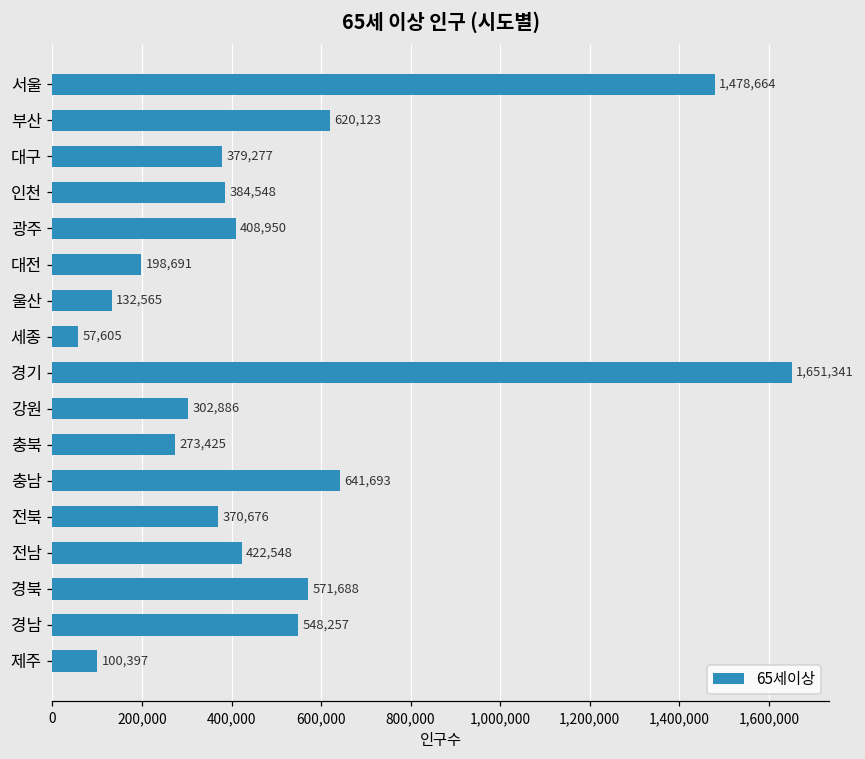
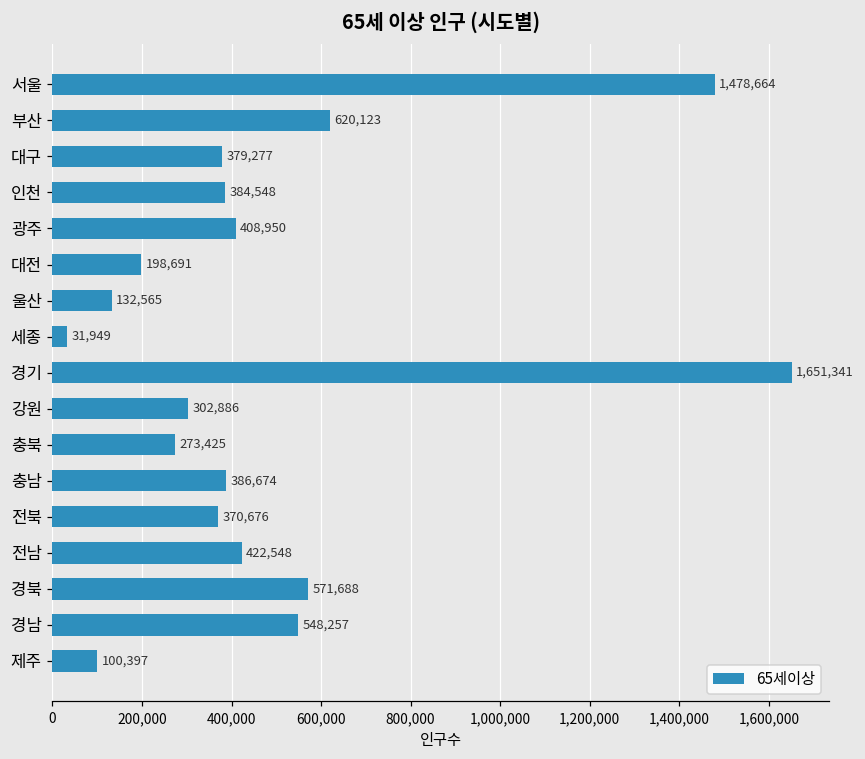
  {
    "서울": "1,478,664",
    "부산": "620,123",
    "대구": "379,277",
    "인천": "384,548",
    "광주": "408,950",
    "대전": "198,691",
    "울산": "132,565",
-   "세종": "57,605",
+   "세종": "31,949",
    "경기": "1,651,341",
    "강원": "302,886",
    "충북": "273,425",
-   "충남": "641,693",
+   "충남": "386,674",
    "전북": "370,676",
    "전남": "422,548",
    "경북": "571,688",
    "경남": "548,257",
    "제주": "100,397"
  }
